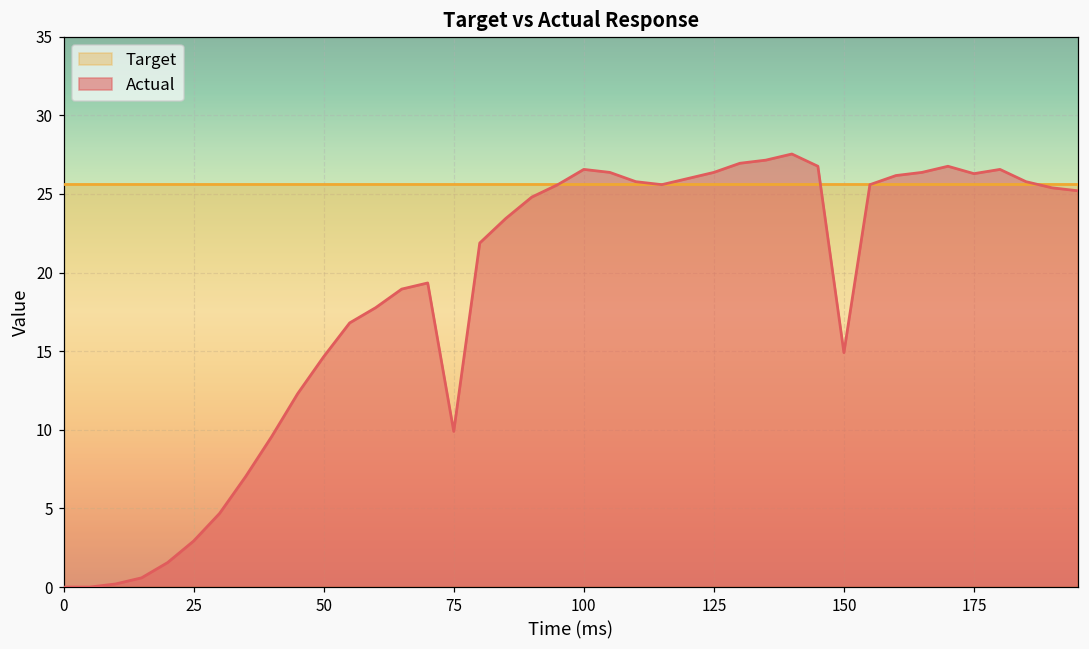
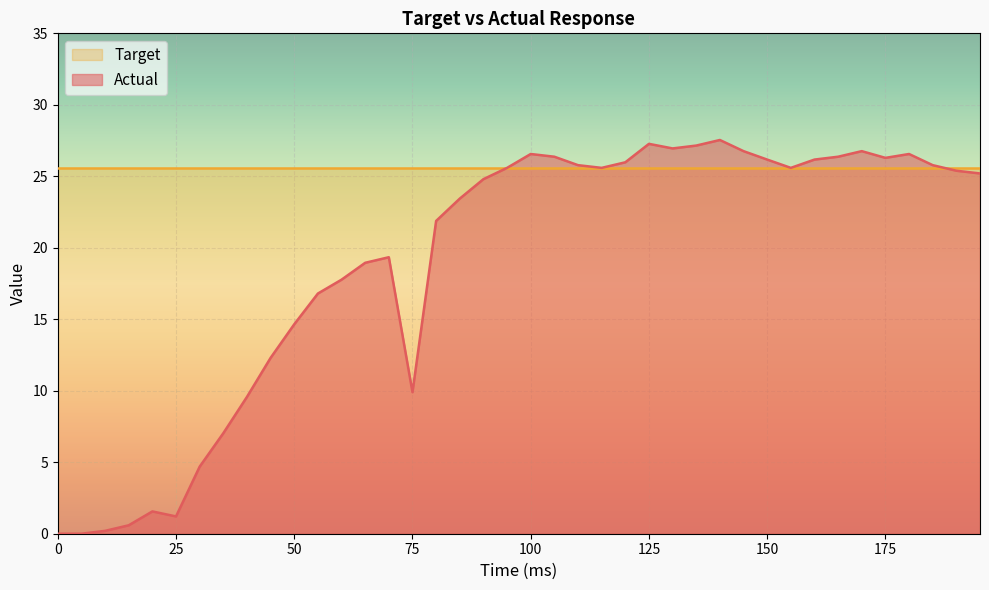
  {
    "Target": {
      "0": 25.6,
      "25": 25.6,
      "50": 25.6,
      "75": 25.6,
      "100": 25.6,
      "125": 25.6,
      "150": 25.6,
      "175": 25.6
    },
    "Actual": {
      "0": 0.0,
-     "25": 2.9,
+     "25": 1.2,
      "50": 14.7,
      "75": 9.9,
      "100": 26.6,
-     "125": 26.4,
-     "150": 14.9,
+     "125": 27.3,
+     "150": 26.2,
      "175": 26.3
    }
  }
